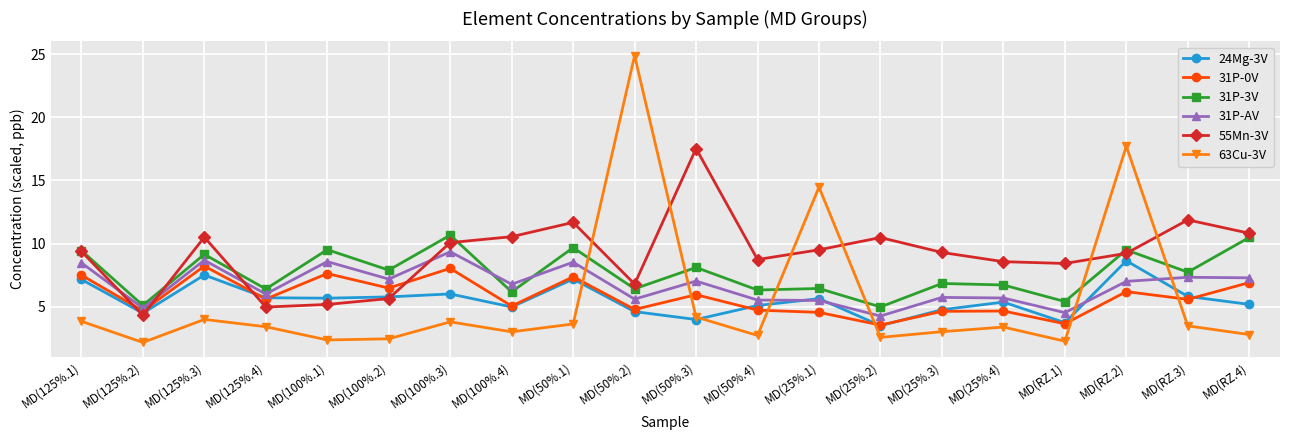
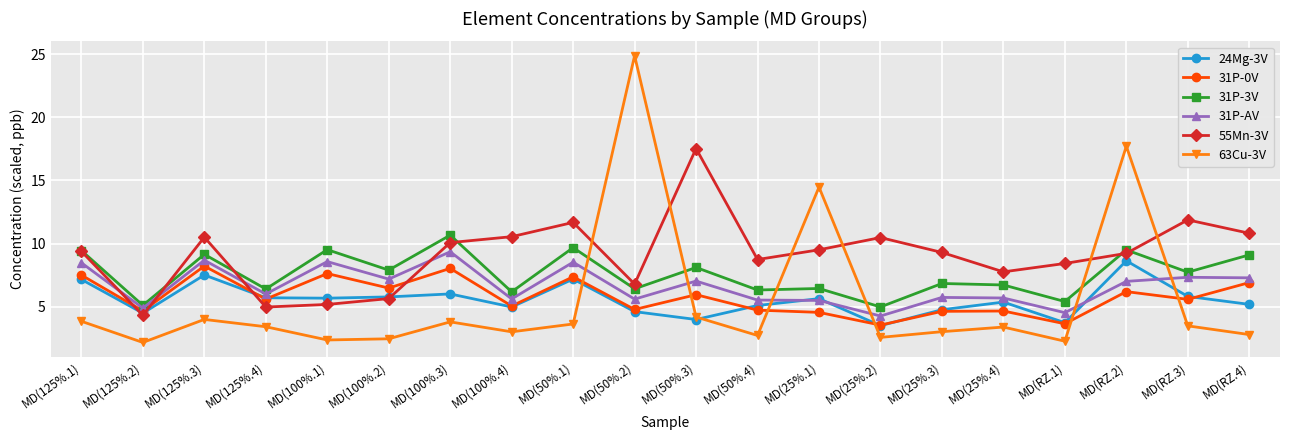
  {
    "24Mg-3V": {
      "MD(125%.1)": 7.2,
      "MD(125%.3)": 7.5,
      "MD(100%.1)": 5.7,
      "MD(100%.3)": 6.0,
      "MD(50%.4)": 5.1,
      "MD(25%.4)": 5.4,
      "MD(RZ.2)": 8.6,
      "MD(RZ.3)": 5.8,
      "MD(RZ.4)": 5.2
    },
    "31P-3V": {
      "MD(125%.2)": 5.1,
      "MD(125%.3)": 9.1,
      "MD(125%.4)": 6.4,
      "MD(100%.1)": 9.5,
      "MD(100%.2)": 7.9,
      "MD(100%.3)": 10.7,
      "MD(100%.4)": 6.2,
      "MD(50%.1)": 9.7,
      "MD(50%.2)": 6.4,
      "MD(50%.3)": 8.1,
      "MD(50%.4)": 6.3,
      "MD(25%.1)": 6.4,
      "MD(25%.2)": 5.0,
      "MD(25%.3)": 6.8,
      "MD(25%.4)": 6.7,
      "MD(RZ.1)": 5.4,
      "MD(RZ.2)": 9.5,
      "MD(RZ.3)": 7.7,
-     "MD(RZ.4)": 10.5
+     "MD(RZ.4)": 9.1
    },
    "31P-AV": {
      "MD(125%.1)": 8.5,
      "MD(125%.2)": 4.9,
      "MD(125%.3)": 8.7,
      "MD(125%.4)": 6.0,
      "MD(100%.1)": 8.6,
      "MD(100%.2)": 7.2,
      "MD(100%.3)": 9.4,
-     "MD(100%.4)": 6.8,
+     "MD(100%.4)": 5.6,
      "MD(50%.1)": 8.5,
      "MD(50%.2)": 5.6,
      "MD(50%.3)": 7.0,
      "MD(50%.4)": 5.5,
      "MD(25%.2)": 4.3,
      "MD(25%.3)": 5.7,
      "MD(25%.4)": 5.7,
      "MD(RZ.1)": 4.5,
      "MD(RZ.2)": 7.0,
      "MD(RZ.3)": 7.3,
      "MD(RZ.4)": 7.3
    },
    "55Mn-3V": {
      "MD(125%.3)": 10.5,
      "MD(125%.4)": 5.0,
      "MD(100%.1)": 5.2,
      "MD(100%.3)": 10.1,
      "MD(100%.4)": 10.5,
      "MD(50%.1)": 11.7,
      "MD(50%.2)": 6.8,
      "MD(50%.3)": 17.5,
      "MD(50%.4)": 8.7,
      "MD(25%.1)": 9.5,
      "MD(25%.2)": 10.5,
      "MD(25%.3)": 9.3,
-     "MD(25%.4)": 8.6,
+     "MD(25%.4)": 7.8,
      "MD(RZ.1)": 8.4,
      "MD(RZ.2)": 9.2,
      "MD(RZ.3)": 11.9,
      "MD(RZ.4)": 10.8
    }
  }
